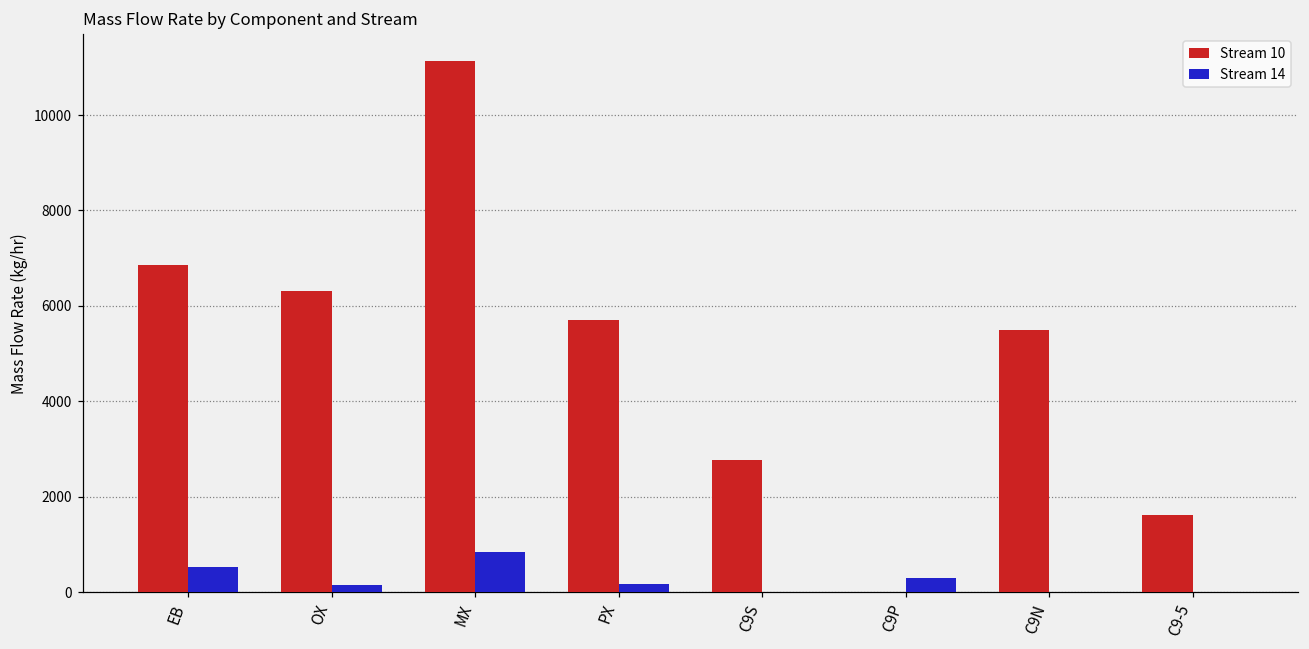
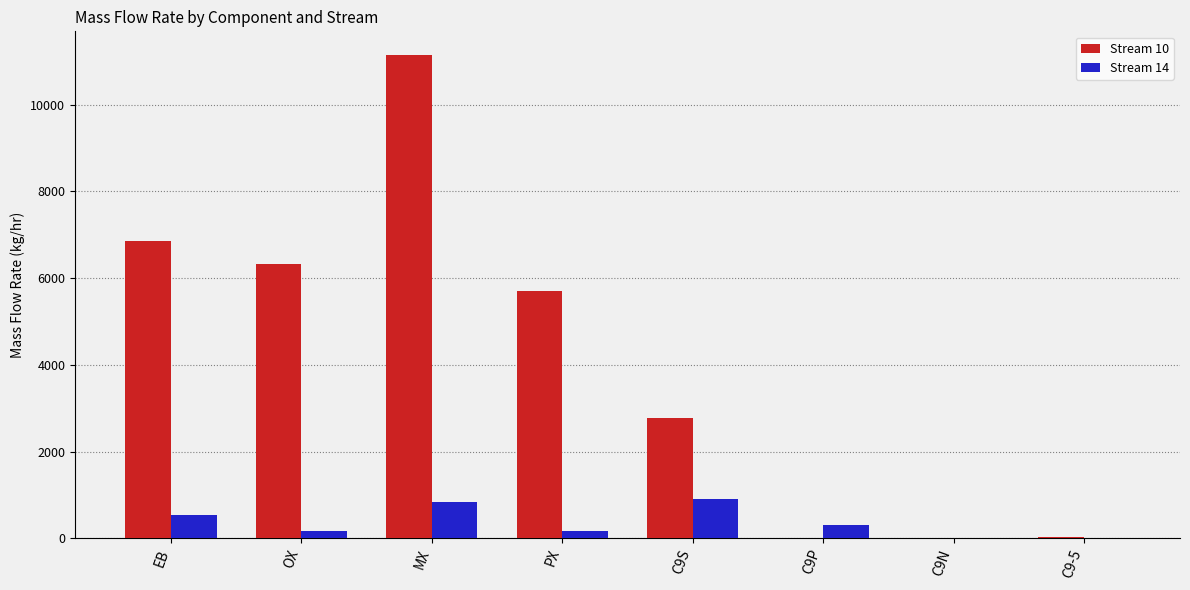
  {
    "Stream 10": {
      "EB": 6900,
      "OX": 6300,
      "MX": 11100,
      "PX": 5700,
      "C9S": 2800,
-     "C9N": 5500,
-     "C9-5": 1600
+     "C9N": 0,
+     "C9-5": 0
    },
    "Stream 14": {
      "EB": 500,
      "OX": 200,
      "MX": 800,
      "PX": 200,
-     "C9S": 0,
+     "C9S": 900,
      "C9P": 300
    }
  }
